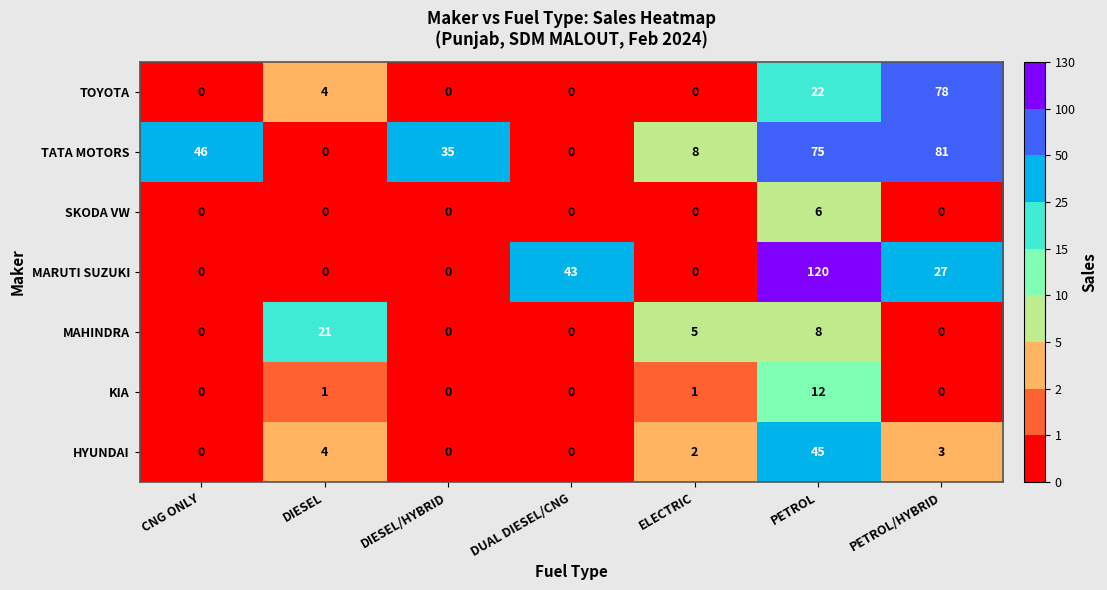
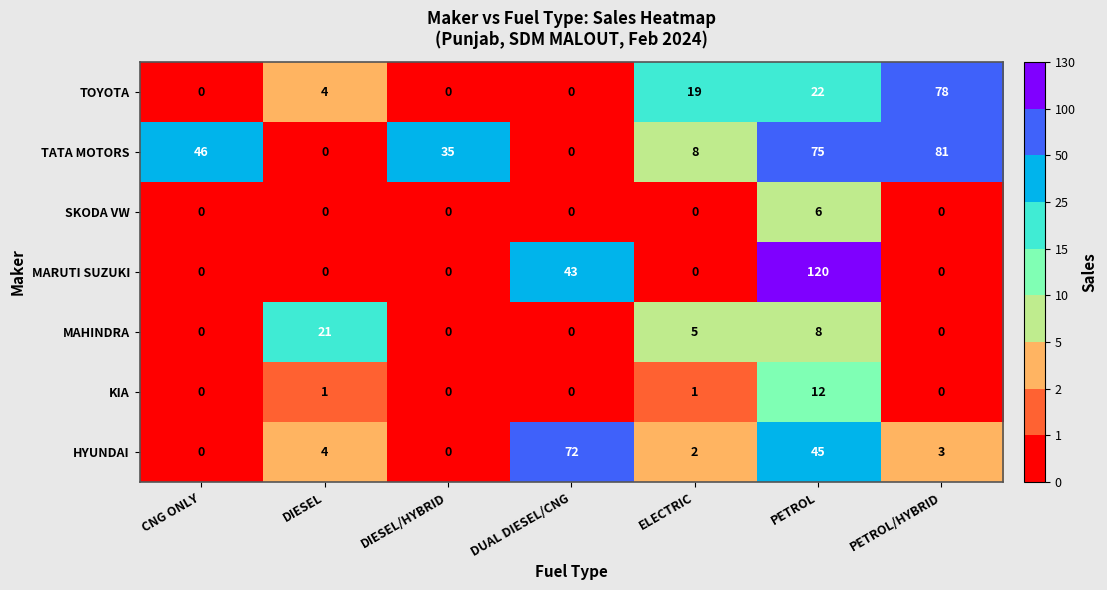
  {
    "TOYOTA": {
      "CNG ONLY": 0,
      "DIESEL": 4,
      "DIESEL/HYBRID": 0,
      "DUAL DIESEL/CNG": 0,
-     "ELECTRIC": 0,
+     "ELECTRIC": 19,
      "PETROL": 22,
      "PETROL/HYBRID": 78
    },
    "TATA MOTORS": {
      "CNG ONLY": 46,
      "DIESEL": 0,
      "DIESEL/HYBRID": 35,
      "DUAL DIESEL/CNG": 0,
      "ELECTRIC": 8,
      "PETROL": 75,
      "PETROL/HYBRID": 81
    },
    "SKODA VW": {
      "CNG ONLY": 0,
      "DIESEL": 0,
      "DIESEL/HYBRID": 0,
      "DUAL DIESEL/CNG": 0,
      "ELECTRIC": 0,
      "PETROL": 6,
      "PETROL/HYBRID": 0
    },
    "MARUTI SUZUKI": {
      "CNG ONLY": 0,
      "DIESEL": 0,
      "DIESEL/HYBRID": 0,
      "DUAL DIESEL/CNG": 43,
      "ELECTRIC": 0,
      "PETROL": 120,
-     "PETROL/HYBRID": 27
+     "PETROL/HYBRID": 0
    },
    "MAHINDRA": {
      "CNG ONLY": 0,
      "DIESEL": 21,
      "DIESEL/HYBRID": 0,
      "DUAL DIESEL/CNG": 0,
      "ELECTRIC": 5,
      "PETROL": 8,
      "PETROL/HYBRID": 0
    },
    "KIA": {
      "CNG ONLY": 0,
      "DIESEL": 1,
      "DIESEL/HYBRID": 0,
      "DUAL DIESEL/CNG": 0,
      "ELECTRIC": 1,
      "PETROL": 12,
      "PETROL/HYBRID": 0
    },
    "HYUNDAI": {
      "CNG ONLY": 0,
      "DIESEL": 4,
      "DIESEL/HYBRID": 0,
-     "DUAL DIESEL/CNG": 0,
+     "DUAL DIESEL/CNG": 72,
      "ELECTRIC": 2,
      "PETROL": 45,
      "PETROL/HYBRID": 3
    }
  }
